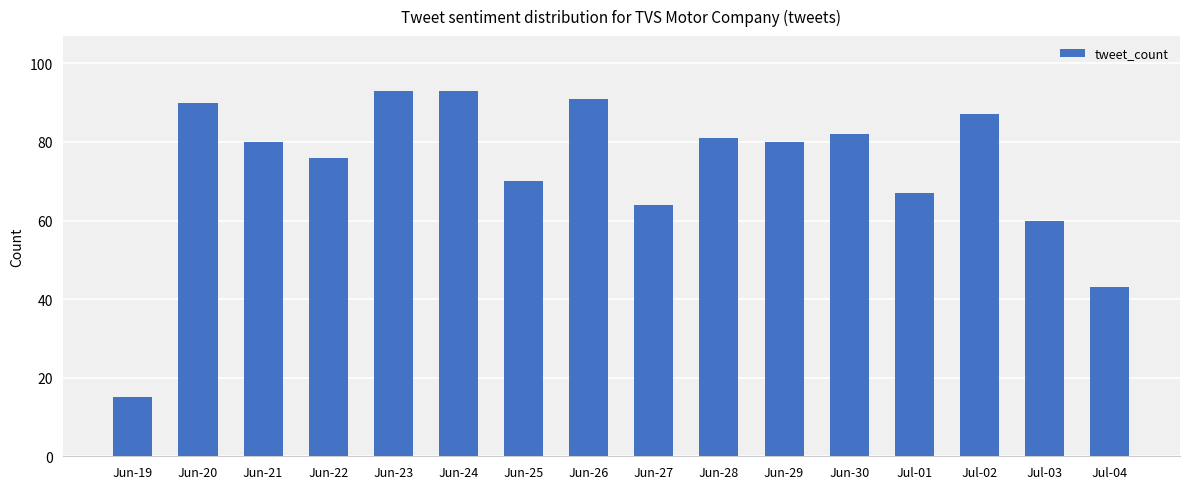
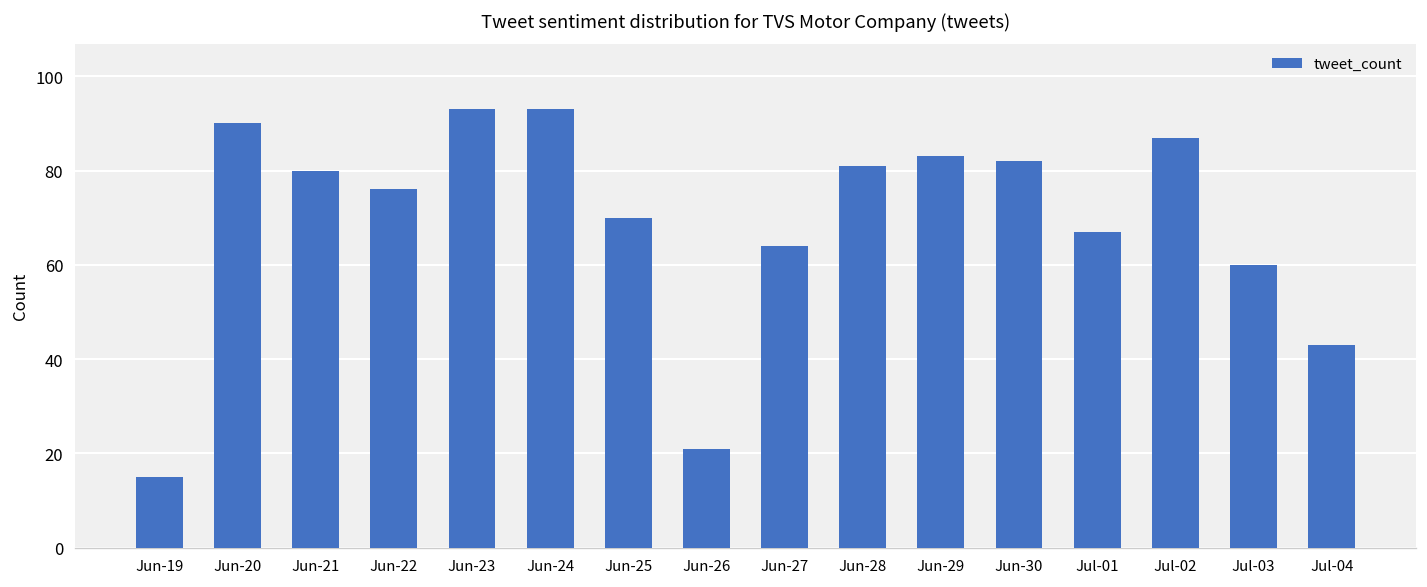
  {
    "Jun-19": 15,
    "Jun-20": 90,
    "Jun-21": 80,
    "Jun-22": 76,
    "Jun-23": 93,
    "Jun-24": 93,
    "Jun-25": 70,
-   "Jun-26": 91,
+   "Jun-26": 21,
    "Jun-27": 64,
    "Jun-28": 81,
-   "Jun-29": 80,
+   "Jun-29": 83,
    "Jun-30": 82,
    "Jul-01": 67,
    "Jul-02": 87,
    "Jul-03": 60,
    "Jul-04": 43
  }
